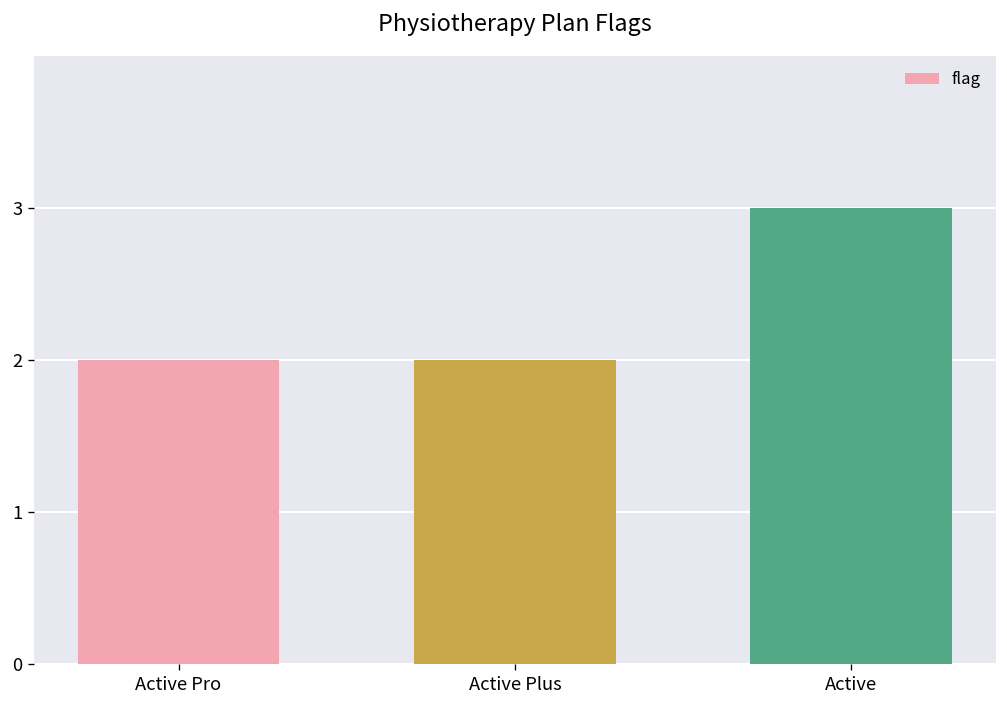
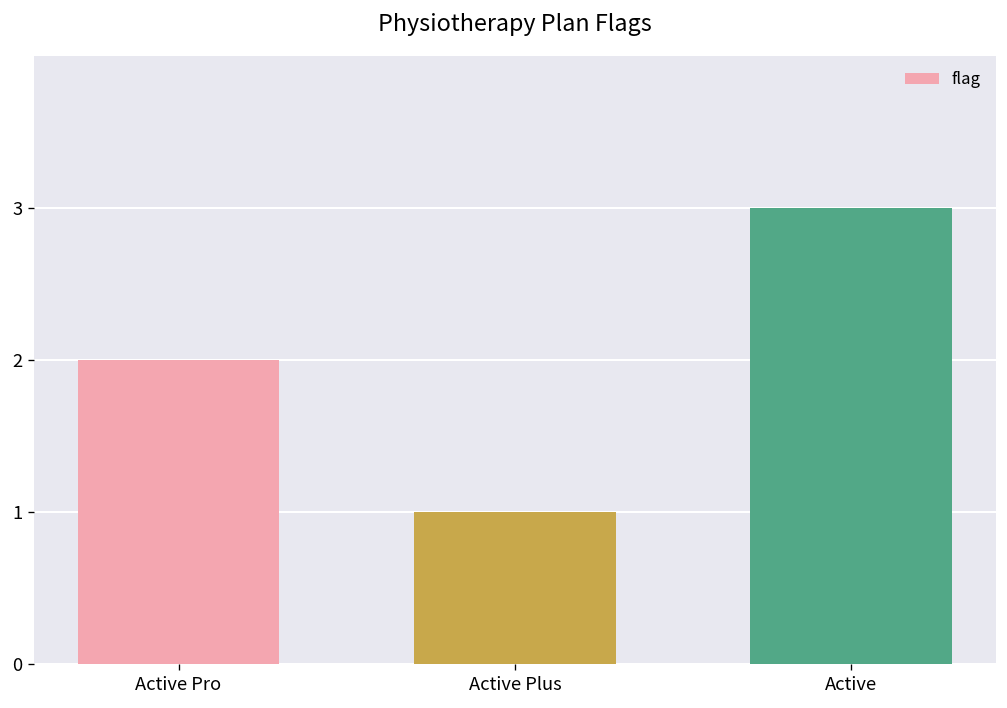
  {
    "Active Pro": 2,
-   "Active Plus": 2,
+   "Active Plus": 1,
    "Active": 3
  }
